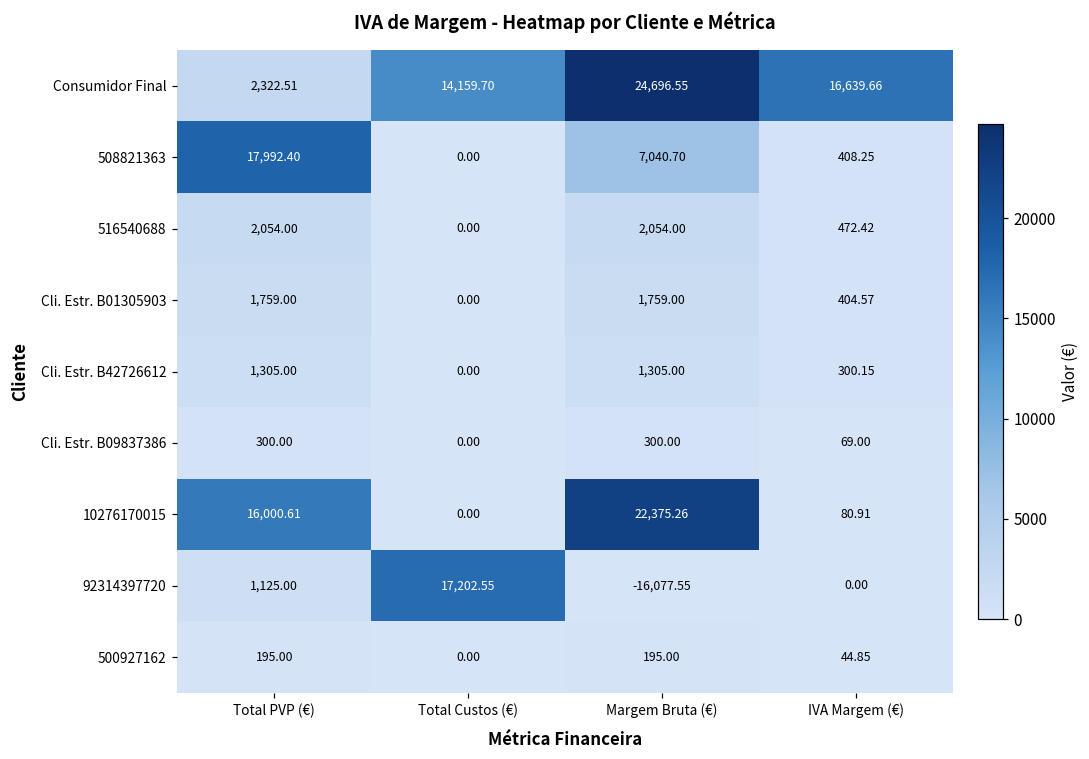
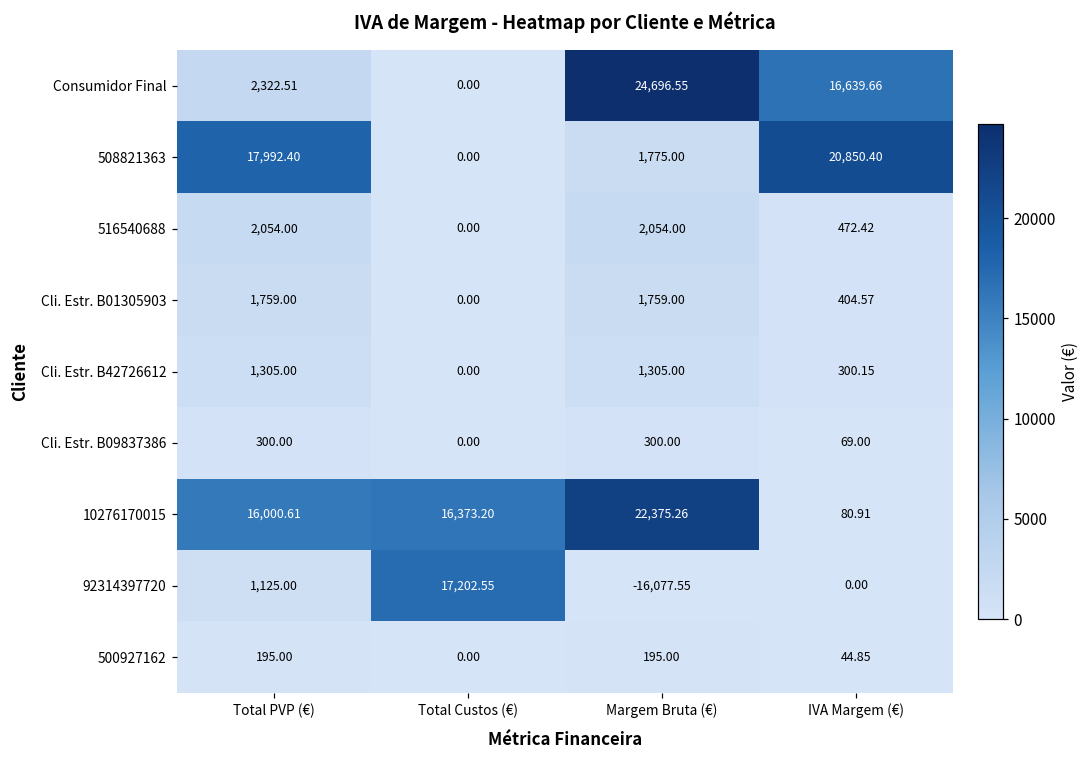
  {
    "Consumidor Final": {
      "Total PVP (€)": "2,322.51",
-     "Total Custos (€)": "14,159.70",
+     "Total Custos (€)": "0.00",
      "Margem Bruta (€)": "24,696.55",
      "IVA Margem (€)": "16,639.66"
    },
    "508821363": {
      "Total PVP (€)": "17,992.40",
      "Total Custos (€)": "0.00",
-     "Margem Bruta (€)": "7,040.70",
-     "IVA Margem (€)": "408.25"
+     "Margem Bruta (€)": "1,775.00",
+     "IVA Margem (€)": "20,850.40"
    },
    "516540688": {
      "Total PVP (€)": "2,054.00",
      "Total Custos (€)": "0.00",
      "Margem Bruta (€)": "2,054.00",
      "IVA Margem (€)": "472.42"
    },
    "Cli. Estr. B01305903": {
      "Total PVP (€)": "1,759.00",
      "Total Custos (€)": "0.00",
      "Margem Bruta (€)": "1,759.00",
      "IVA Margem (€)": "404.57"
    },
    "Cli. Estr. B42726612": {
      "Total PVP (€)": "1,305.00",
      "Total Custos (€)": "0.00",
      "Margem Bruta (€)": "1,305.00",
      "IVA Margem (€)": "300.15"
    },
    "Cli. Estr. B09837386": {
      "Total PVP (€)": "300.00",
      "Total Custos (€)": "0.00",
      "Margem Bruta (€)": "300.00",
      "IVA Margem (€)": "69.00"
    },
    "10276170015": {
      "Total PVP (€)": "16,000.61",
-     "Total Custos (€)": "0.00",
+     "Total Custos (€)": "16,373.20",
      "Margem Bruta (€)": "22,375.26",
      "IVA Margem (€)": "80.91"
    },
    "92314397720": {
      "Total PVP (€)": "1,125.00",
      "Total Custos (€)": "17,202.55",
      "Margem Bruta (€)": "-16,077.55",
      "IVA Margem (€)": "0.00"
    },
    "500927162": {
      "Total PVP (€)": "195.00",
      "Total Custos (€)": "0.00",
      "Margem Bruta (€)": "195.00",
      "IVA Margem (€)": "44.85"
    }
  }
